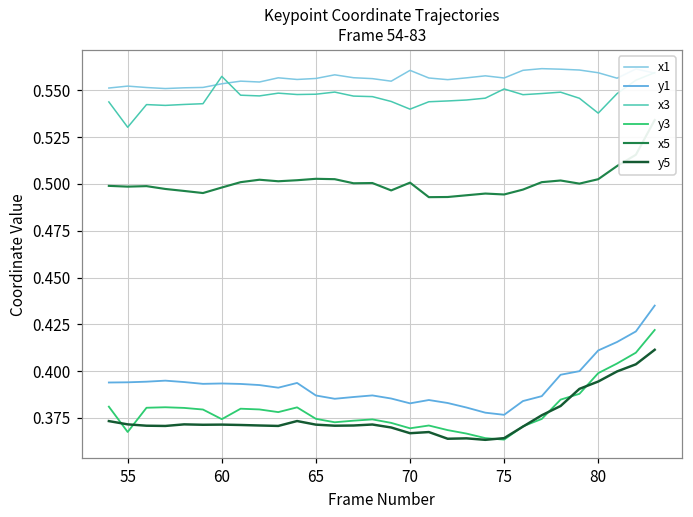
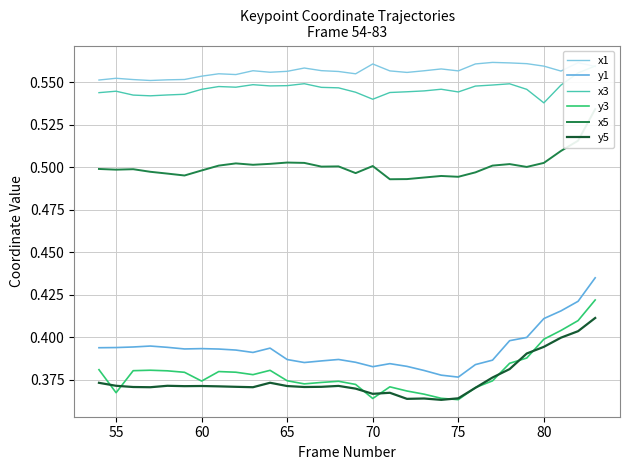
  {
    "x3": {
-     "55": 0.530,
-     "60": 0.557,
+     "55": 0.545,
+     "60": 0.546,
      "65": 0.548,
      "70": 0.540,
-     "75": 0.551,
+     "75": 0.544,
      "80": 0.538
    },
    "y3": {
      "55": 0.368,
      "60": 0.374,
      "65": 0.375,
-     "70": 0.369,
+     "70": 0.364,
      "80": 0.399
    }
  }
